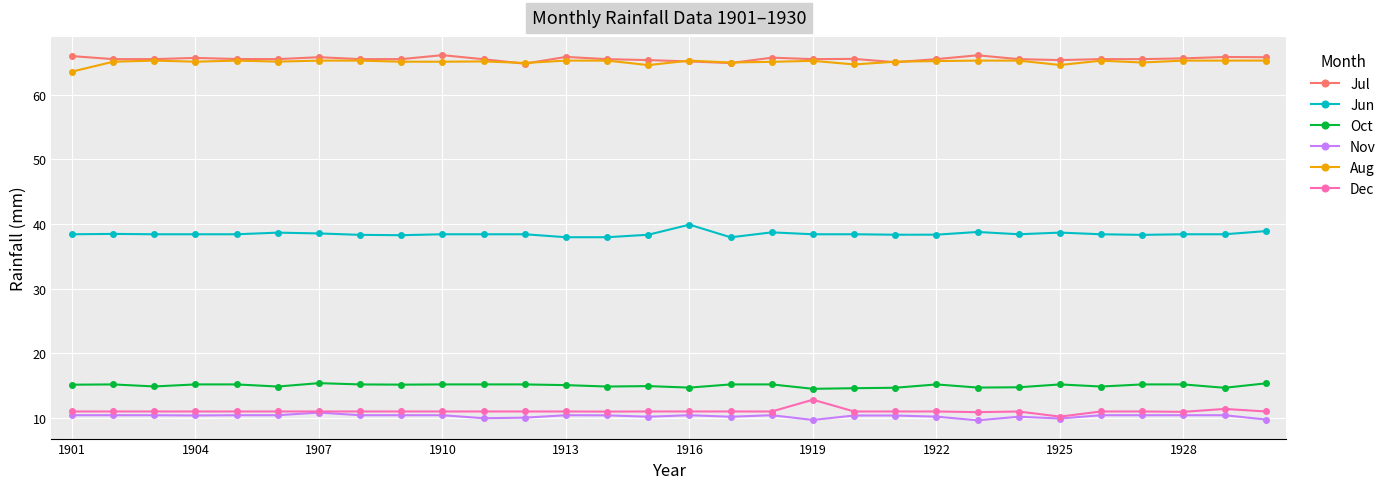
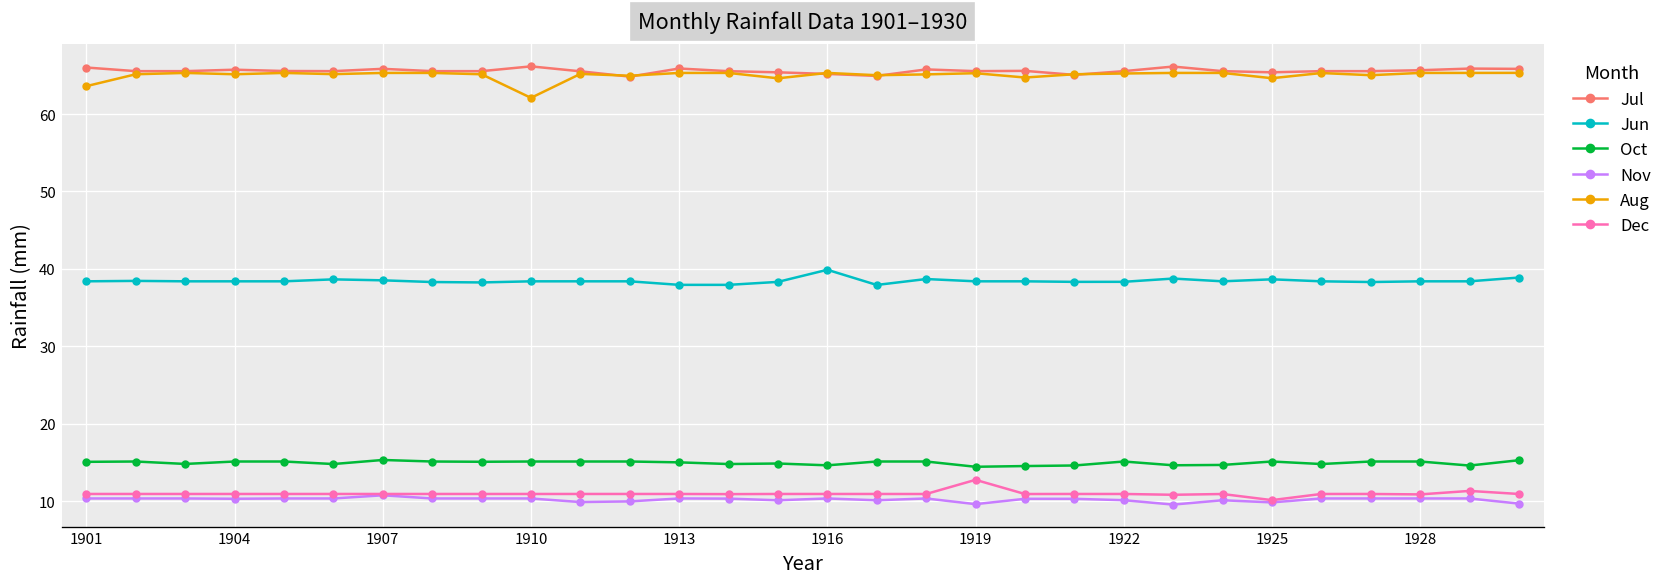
  {
    "Jul": {
      "1901": 66,
      "1904": 66,
      "1907": 66,
      "1910": 66,
      "1913": 66,
      "1925": 65
    },
    "Jun": {
      "1901": 38,
      "1904": 38,
      "1907": 39,
      "1910": 38,
      "1913": 38,
      "1916": 40,
      "1919": 38,
      "1922": 38,
      "1925": 39,
      "1928": 38
    },
    "Oct": {
      "1901": 15,
      "1904": 15,
      "1907": 15,
      "1910": 15,
      "1913": 15,
      "1916": 15,
      "1919": 14,
      "1922": 15,
      "1925": 15,
      "1928": 15
    },
    "Nov": {
      "1901": 10,
      "1904": 10,
      "1910": 10,
      "1913": 10,
      "1916": 10,
      "1919": 10,
      "1922": 10,
      "1928": 10
    },
    "Aug": {
      "1901": 64,
      "1904": 65,
      "1907": 65,
-     "1910": 65,
+     "1910": 62,
      "1913": 65,
      "1925": 65
    },
    "Dec": {
      "1901": 11,
      "1904": 11,
      "1910": 11,
      "1913": 11,
      "1916": 11,
      "1919": 13,
      "1922": 11,
      "1928": 11
    }
  }
